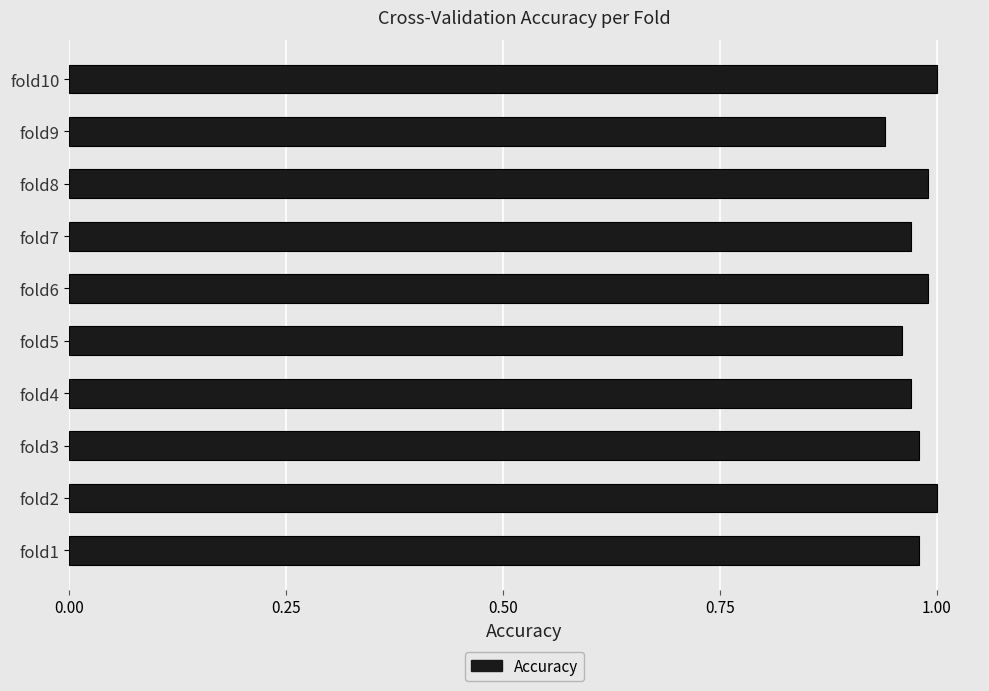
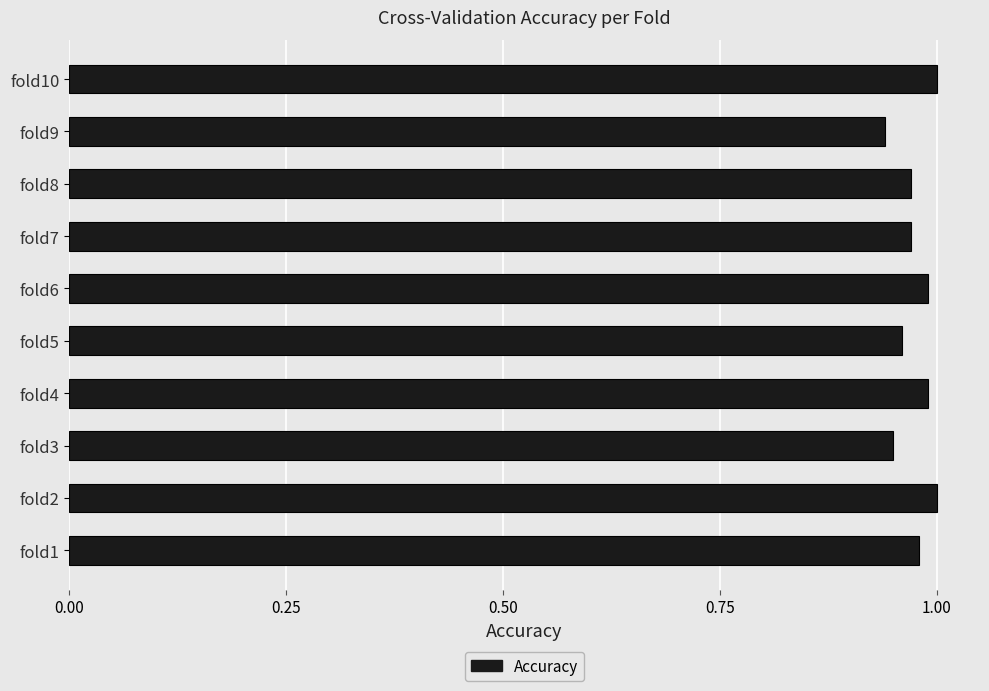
  {
    "fold10": 1.00,
    "fold9": 0.94,
-   "fold8": 0.99,
+   "fold8": 0.97,
    "fold7": 0.97,
    "fold6": 0.99,
    "fold5": 0.96,
-   "fold4": 0.97,
-   "fold3": 0.98,
+   "fold4": 0.99,
+   "fold3": 0.95,
    "fold2": 1.00,
    "fold1": 0.98
  }
